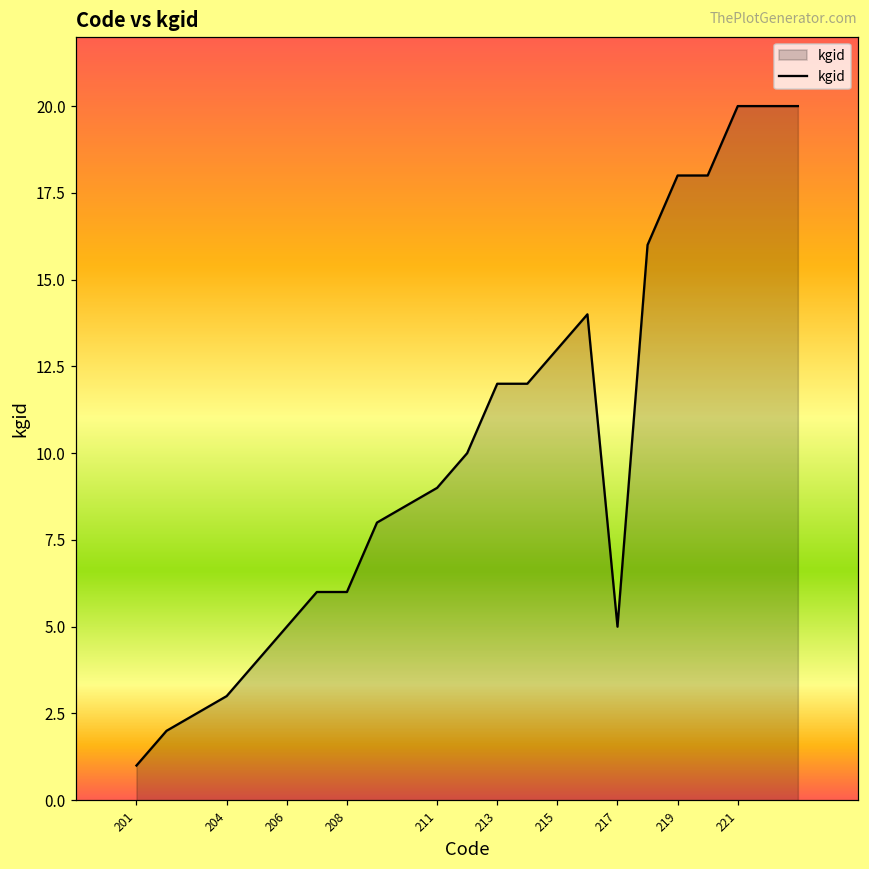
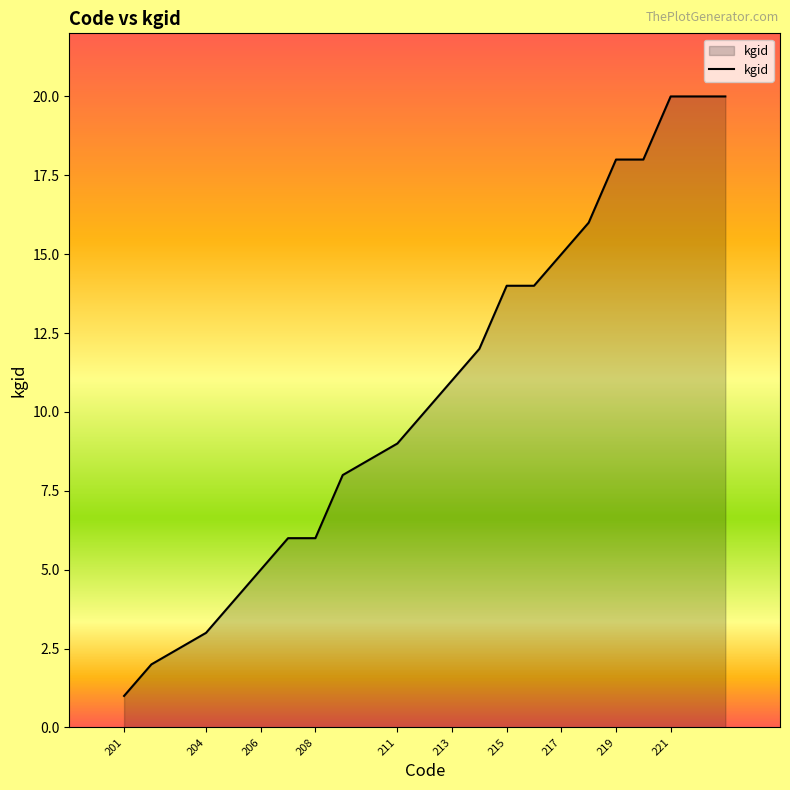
  {
    "201": 1,
    "204": 3,
    "206": 5,
    "208": 6,
    "211": 9,
-   "213": 12,
-   "215": 13,
-   "217": 5,
+   "213": 11,
+   "215": 14,
+   "217": 15,
    "219": 18,
    "221": 20
  }
